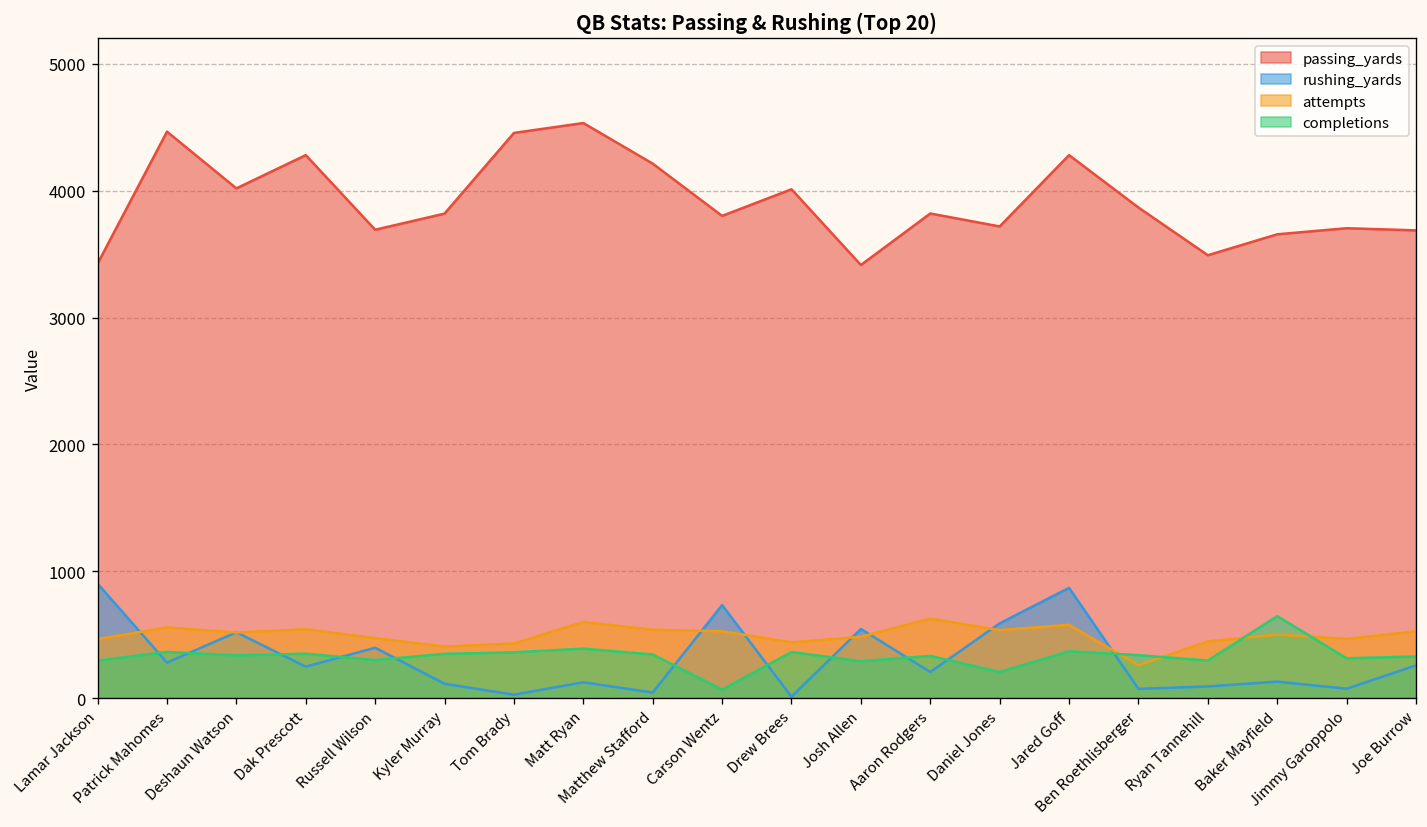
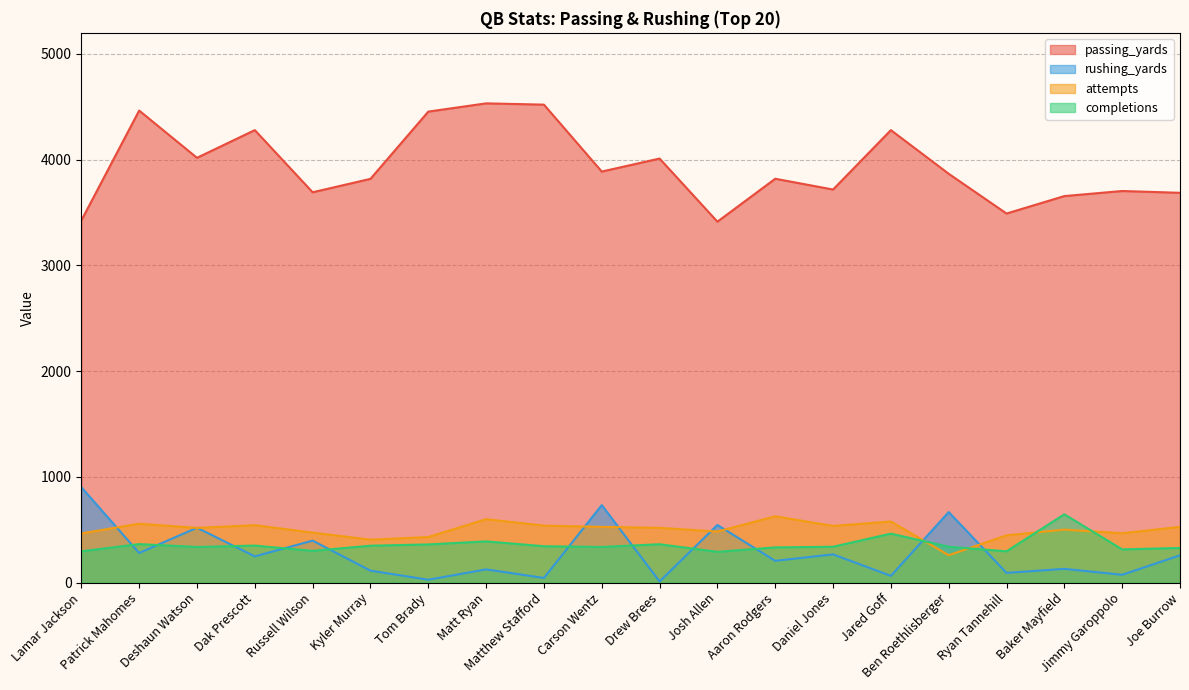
  {
    "passing_yards": {
      "Lamar Jackson": 3430,
      "Patrick Mahomes": 4470,
      "Deshaun Watson": 4020,
      "Dak Prescott": 4280,
      "Russell Wilson": 3690,
      "Kyler Murray": 3820,
      "Tom Brady": 4460,
      "Matt Ryan": 4530,
-     "Matthew Stafford": 4210,
-     "Carson Wentz": 3800,
+     "Matthew Stafford": 4520,
+     "Carson Wentz": 3890,
      "Drew Brees": 4010,
      "Josh Allen": 3410,
      "Aaron Rodgers": 3820,
      "Daniel Jones": 3720,
      "Jared Goff": 4280,
      "Ben Roethlisberger": 3870,
      "Ryan Tannehill": 3490,
      "Baker Mayfield": 3660,
      "Jimmy Garoppolo": 3700,
      "Joe Burrow": 3690
    },
    "rushing_yards": {
      "Lamar Jackson": 900,
      "Patrick Mahomes": 280,
      "Dak Prescott": 250,
      "Russell Wilson": 400,
      "Kyler Murray": 110,
      "Tom Brady": 30,
      "Matt Ryan": 130,
      "Matthew Stafford": 40,
      "Carson Wentz": 730,
      "Drew Brees": 10,
      "Josh Allen": 550,
      "Aaron Rodgers": 210,
-     "Daniel Jones": 590,
-     "Jared Goff": 870,
-     "Ben Roethlisberger": 70,
+     "Daniel Jones": 270,
+     "Jared Goff": 60,
+     "Ben Roethlisberger": 670,
      "Ryan Tannehill": 90,
      "Baker Mayfield": 130,
      "Jimmy Garoppolo": 70,
      "Joe Burrow": 260
    },
    "attempts": {
      "Lamar Jackson": 470,
      "Patrick Mahomes": 560,
      "Dak Prescott": 540,
      "Russell Wilson": 470,
      "Kyler Murray": 410,
      "Tom Brady": 430,
      "Matt Ryan": 600,
      "Matthew Stafford": 540,
      "Carson Wentz": 530,
-     "Drew Brees": 440,
+     "Drew Brees": 520,
      "Josh Allen": 480,
      "Aaron Rodgers": 630,
      "Daniel Jones": 540,
      "Jared Goff": 580,
      "Ben Roethlisberger": 260,
      "Ryan Tannehill": 450,
      "Baker Mayfield": 500,
      "Jimmy Garoppolo": 470,
      "Joe Burrow": 530
    },
    "completions": {
      "Lamar Jackson": 300,
      "Patrick Mahomes": 360,
      "Deshaun Watson": 340,
      "Dak Prescott": 350,
      "Russell Wilson": 300,
      "Kyler Murray": 350,
      "Tom Brady": 360,
      "Matt Ryan": 390,
      "Matthew Stafford": 340,
-     "Carson Wentz": 70,
+     "Carson Wentz": 340,
      "Drew Brees": 360,
      "Josh Allen": 290,
      "Aaron Rodgers": 330,
-     "Daniel Jones": 210,
-     "Jared Goff": 370,
+     "Daniel Jones": 340,
+     "Jared Goff": 460,
      "Ben Roethlisberger": 340,
      "Ryan Tannehill": 300,
      "Baker Mayfield": 650,
      "Jimmy Garoppolo": 310,
      "Joe Burrow": 330
    }
  }
